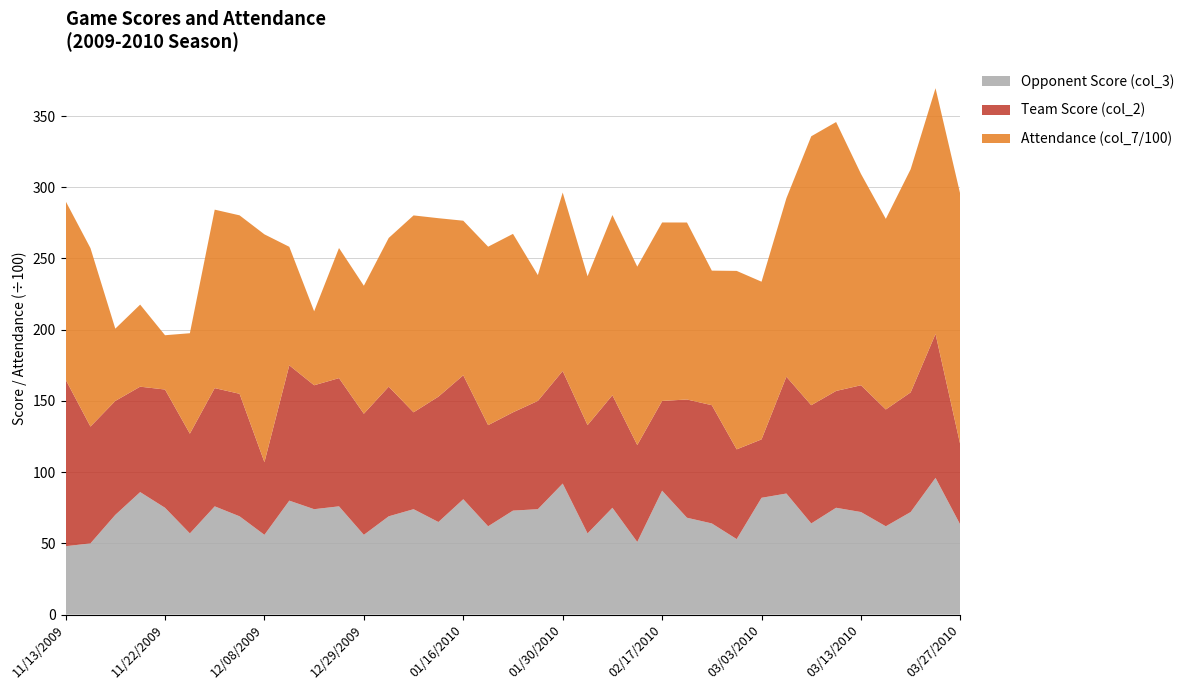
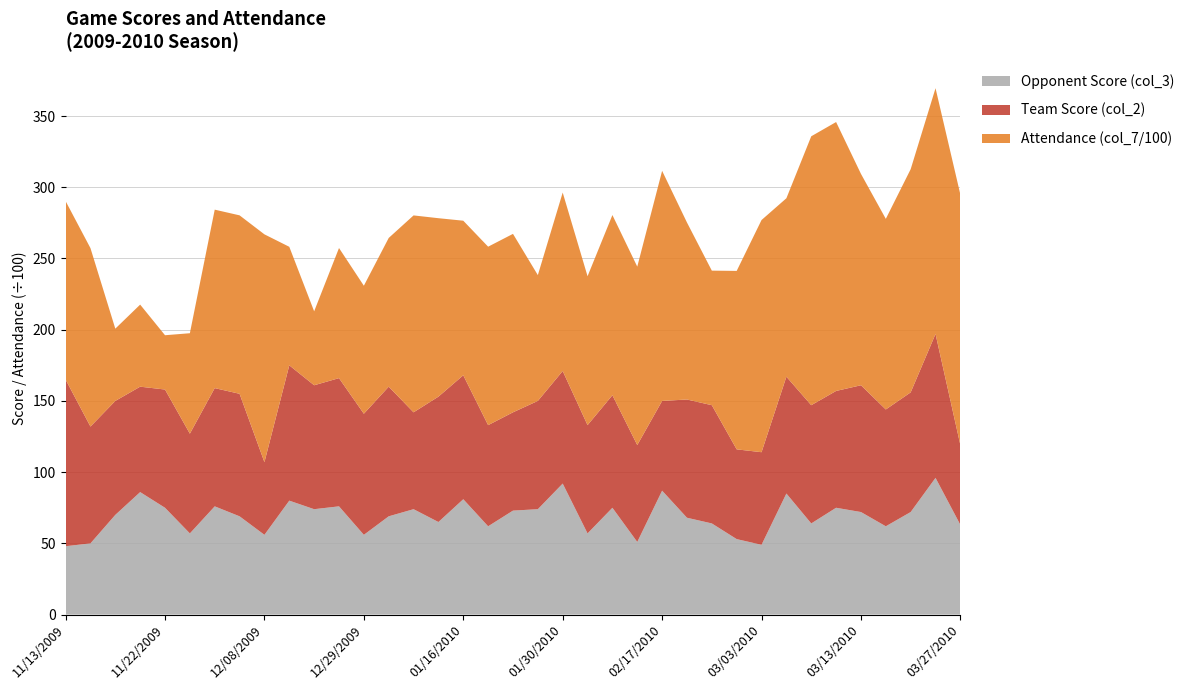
  {
    "Opponent Score (col_3)": {
      "11/13/2009": 48,
      "11/22/2009": 75,
      "12/08/2009": 56,
      "12/29/2009": 56,
      "01/16/2010": 81,
      "01/30/2010": 92,
      "02/17/2010": 87,
-     "03/03/2010": 82,
+     "03/03/2010": 49,
      "03/13/2010": 72,
      "03/27/2010": 63
    },
    "Team Score (col_2)": {
      "11/13/2009": 117,
      "11/22/2009": 83,
      "12/08/2009": 51,
      "12/29/2009": 85,
      "01/16/2010": 87,
      "01/30/2010": 79,
      "02/17/2010": 63,
-     "03/03/2010": 41,
+     "03/03/2010": 65,
      "03/13/2010": 89,
      "03/27/2010": 56
    },
    "Attendance (col_7/100)": {
      "11/13/2009": 125,
      "11/22/2009": 38,
      "12/08/2009": 160,
      "12/29/2009": 90,
      "01/16/2010": 109,
      "01/30/2010": 125,
-     "02/17/2010": 125,
-     "03/03/2010": 111,
+     "02/17/2010": 162,
+     "03/03/2010": 163,
      "03/13/2010": 148,
      "03/27/2010": 176
    }
  }
